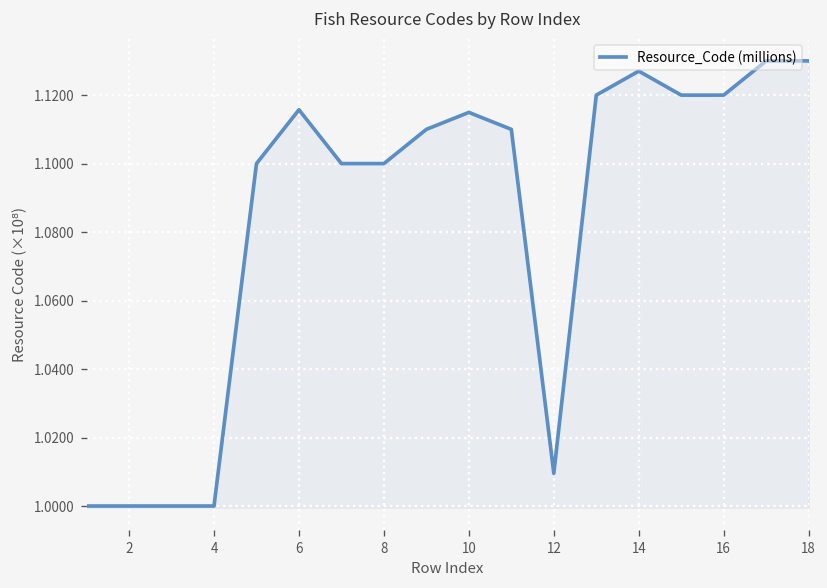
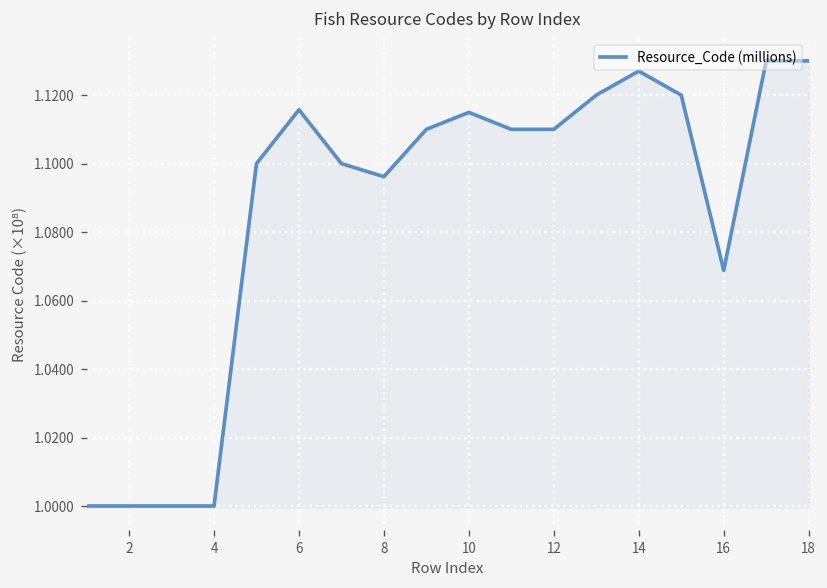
  {
    "2": 1.000,
    "4": 1.000,
    "6": 1.116,
-   "8": 1.100,
+   "8": 1.096,
    "10": 1.115,
-   "12": 1.010,
+   "12": 1.110,
    "14": 1.127,
-   "16": 1.120,
+   "16": 1.069,
    "18": 1.130
  }
